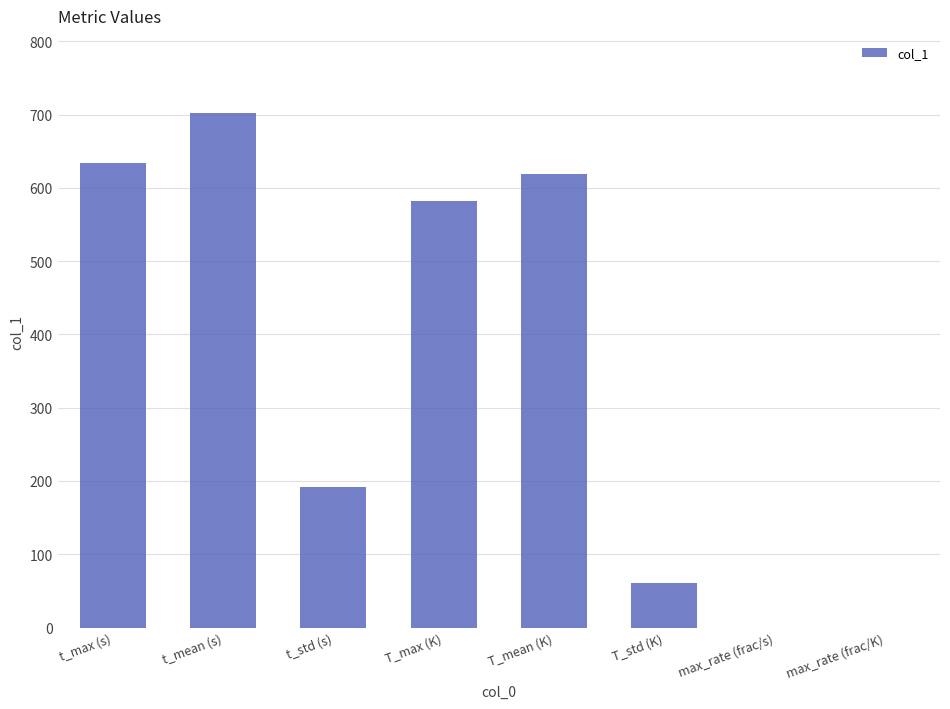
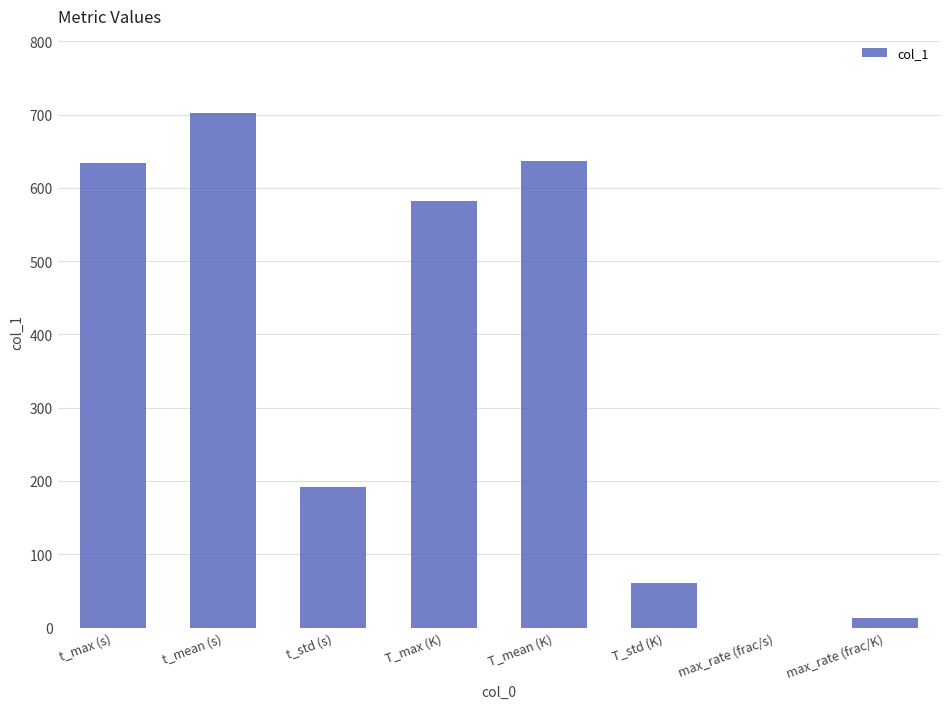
  {
    "t_max (s)": 630,
    "t_mean (s)": 700,
    "t_std (s)": 190,
    "T_max (K)": 580,
-   "T_mean (K)": 620,
+   "T_mean (K)": 640,
    "T_std (K)": 60,
-   "max_rate (frac/K)": 0
+   "max_rate (frac/K)": 10
  }
